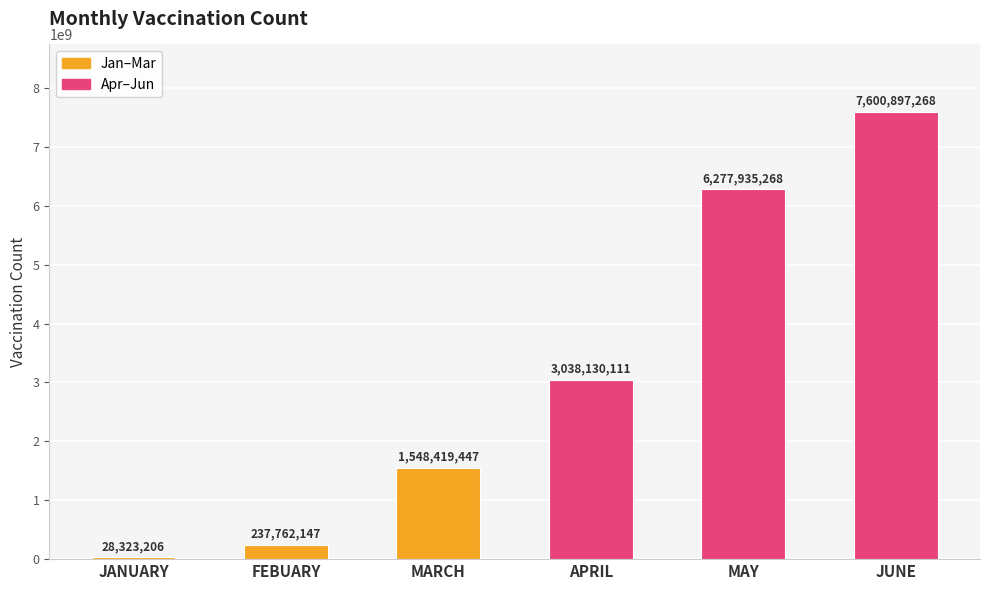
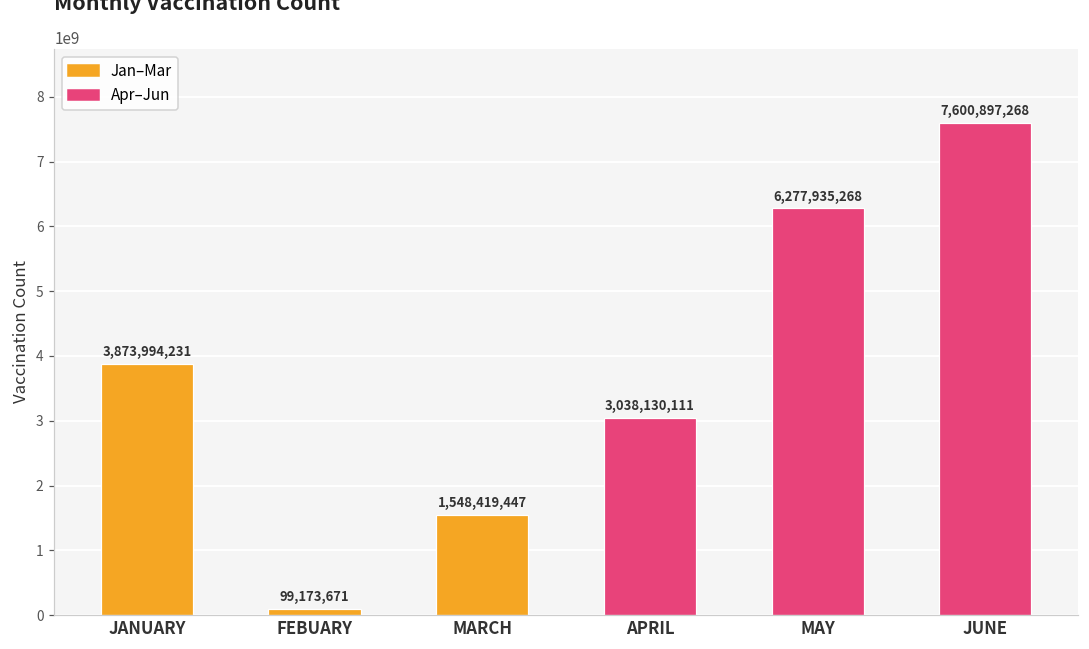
  {
-   "JANUARY": "28,323,206",
-   "FEBUARY": "237,762,147",
+   "JANUARY": "3,873,994,231",
+   "FEBUARY": "99,173,671",
    "MARCH": "1,548,419,447",
    "APRIL": "3,038,130,111",
    "MAY": "6,277,935,268",
    "JUNE": "7,600,897,268"
  }
